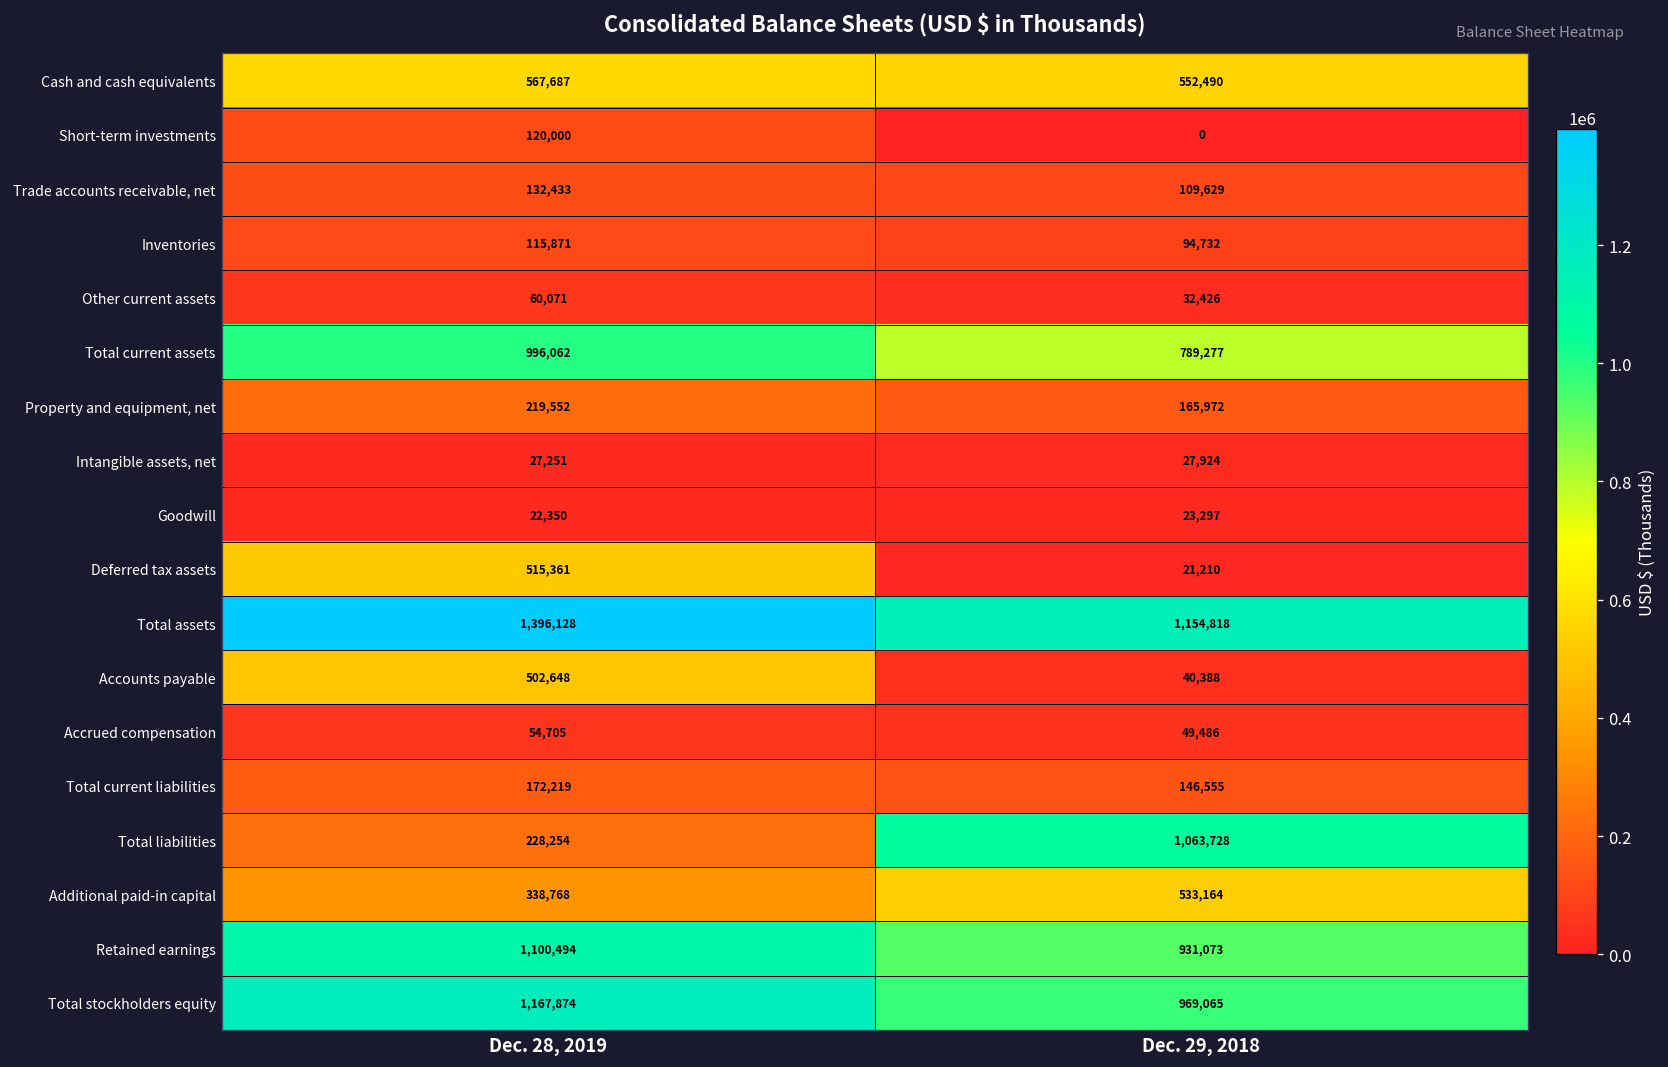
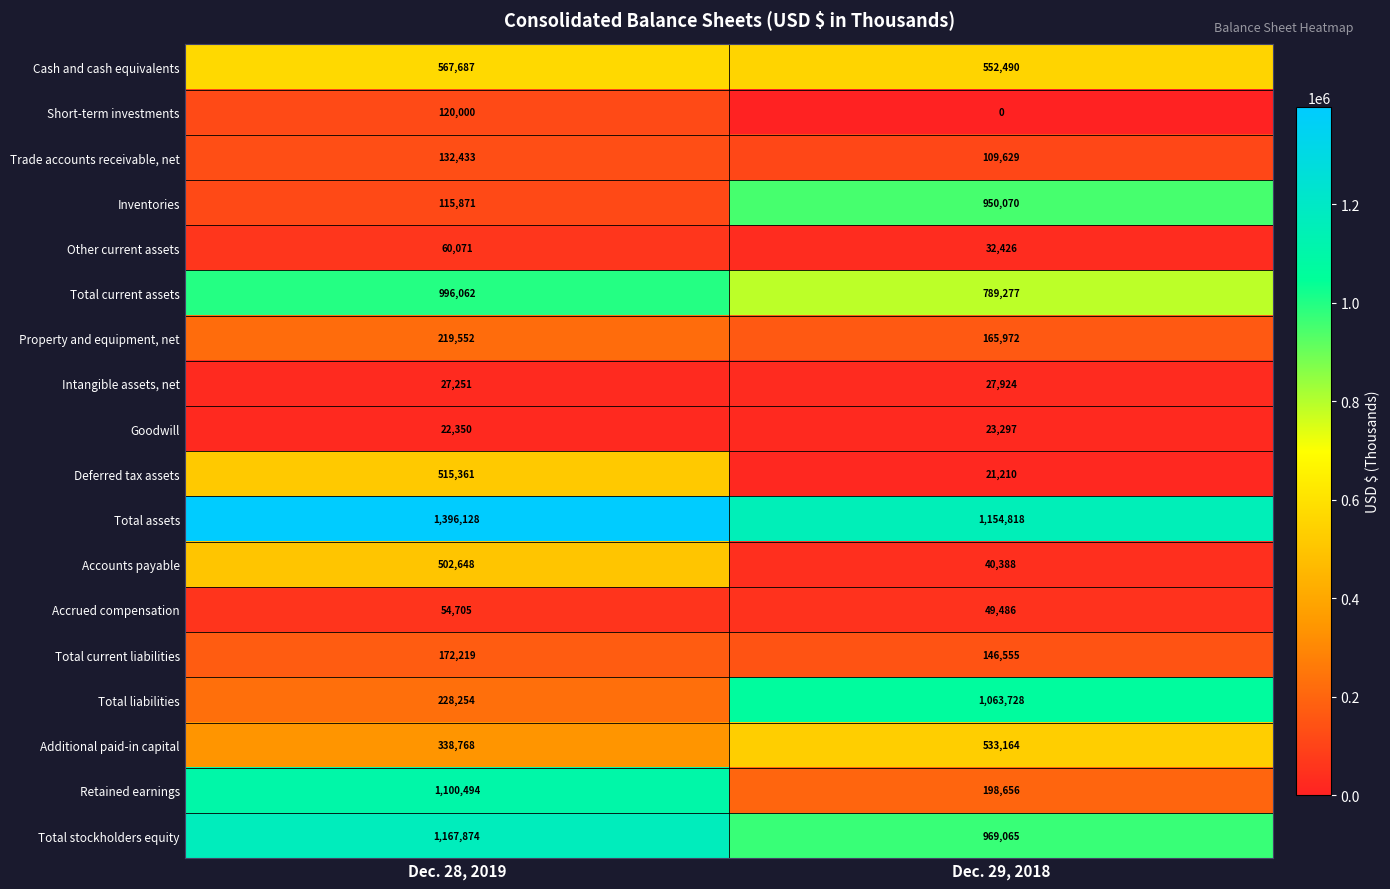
  {
    "Cash and cash equivalents": {
      "Dec. 28, 2019": "567,687",
      "Dec. 29, 2018": "552,490"
    },
    "Short-term investments": {
      "Dec. 28, 2019": "120,000",
      "Dec. 29, 2018": "0"
    },
    "Trade accounts receivable, net": {
      "Dec. 28, 2019": "132,433",
      "Dec. 29, 2018": "109,629"
    },
    "Inventories": {
      "Dec. 28, 2019": "115,871",
-     "Dec. 29, 2018": "94,732"
+     "Dec. 29, 2018": "950,070"
    },
    "Other current assets": {
      "Dec. 28, 2019": "60,071",
      "Dec. 29, 2018": "32,426"
    },
    "Total current assets": {
      "Dec. 28, 2019": "996,062",
      "Dec. 29, 2018": "789,277"
    },
    "Property and equipment, net": {
      "Dec. 28, 2019": "219,552",
      "Dec. 29, 2018": "165,972"
    },
    "Intangible assets, net": {
      "Dec. 28, 2019": "27,251",
      "Dec. 29, 2018": "27,924"
    },
    "Goodwill": {
      "Dec. 28, 2019": "22,350",
      "Dec. 29, 2018": "23,297"
    },
    "Deferred tax assets": {
      "Dec. 28, 2019": "515,361",
      "Dec. 29, 2018": "21,210"
    },
    "Total assets": {
      "Dec. 28, 2019": "1,396,128",
      "Dec. 29, 2018": "1,154,818"
    },
    "Accounts payable": {
      "Dec. 28, 2019": "502,648",
      "Dec. 29, 2018": "40,388"
    },
    "Accrued compensation": {
      "Dec. 28, 2019": "54,705",
      "Dec. 29, 2018": "49,486"
    },
    "Total current liabilities": {
      "Dec. 28, 2019": "172,219",
      "Dec. 29, 2018": "146,555"
    },
    "Total liabilities": {
      "Dec. 28, 2019": "228,254",
      "Dec. 29, 2018": "1,063,728"
    },
    "Additional paid-in capital": {
      "Dec. 28, 2019": "338,768",
      "Dec. 29, 2018": "533,164"
    },
    "Retained earnings": {
      "Dec. 28, 2019": "1,100,494",
-     "Dec. 29, 2018": "931,073"
+     "Dec. 29, 2018": "198,656"
    },
    "Total stockholders equity": {
      "Dec. 28, 2019": "1,167,874",
      "Dec. 29, 2018": "969,065"
    }
  }
